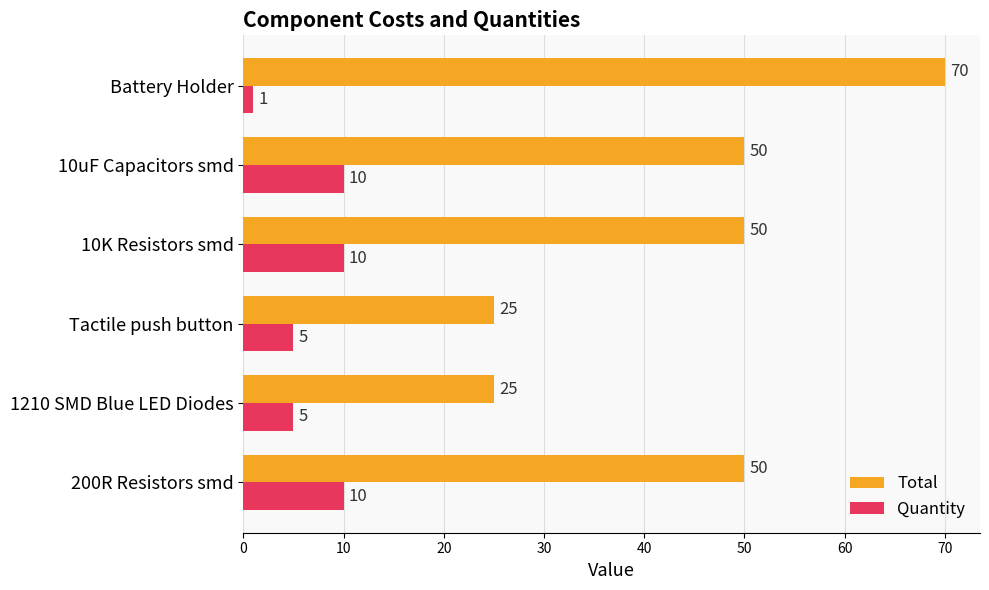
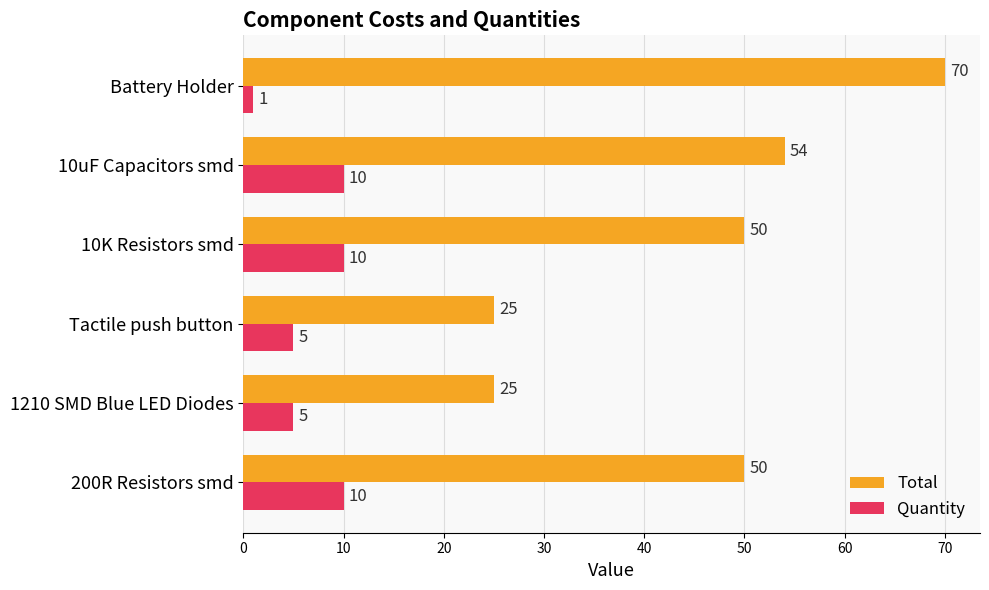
  {
    "Total": {
      "Battery Holder": 70,
-     "10uF Capacitors smd": 50,
+     "10uF Capacitors smd": 54,
      "10K Resistors smd": 50,
      "Tactile push button": 25,
      "1210 SMD Blue LED Diodes": 25,
      "200R Resistors smd": 50
    },
    "Quantity": {
      "Battery Holder": 1,
      "10uF Capacitors smd": 10,
      "10K Resistors smd": 10,
      "Tactile push button": 5,
      "1210 SMD Blue LED Diodes": 5,
      "200R Resistors smd": 10
    }
  }
